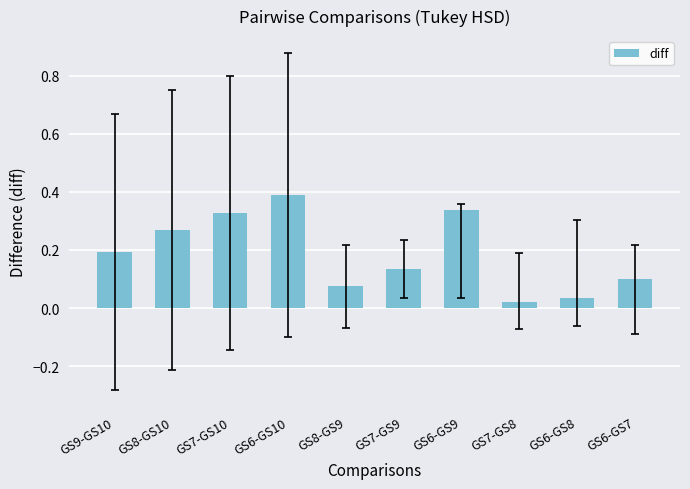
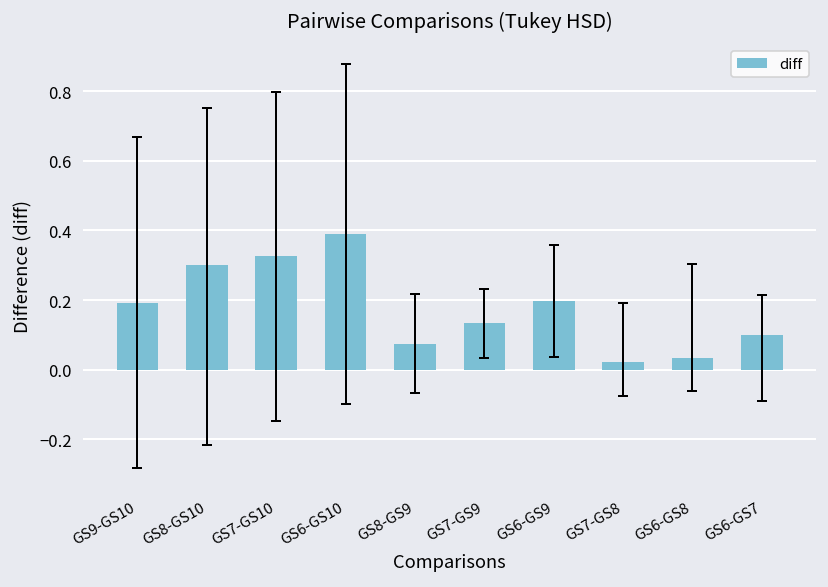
  {
    "diff": {
      "GS9-GS10": 0.19,
-     "GS8-GS10": 0.27,
+     "GS8-GS10": 0.30,
      "GS7-GS10": 0.33,
      "GS6-GS10": 0.39,
      "GS8-GS9": 0.07,
      "GS7-GS9": 0.13,
-     "GS6-GS9": 0.34,
+     "GS6-GS9": 0.20,
      "GS7-GS8": 0.02,
      "GS6-GS8": 0.03,
      "GS6-GS7": 0.10
    }
  }
